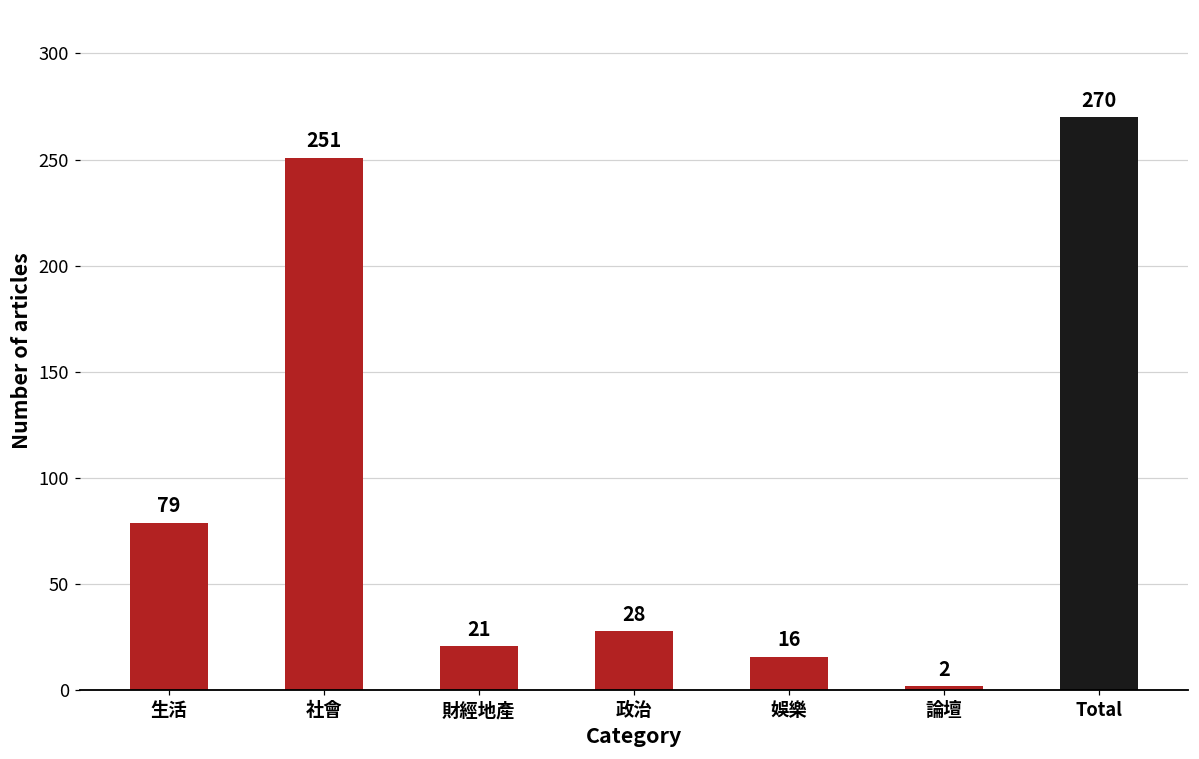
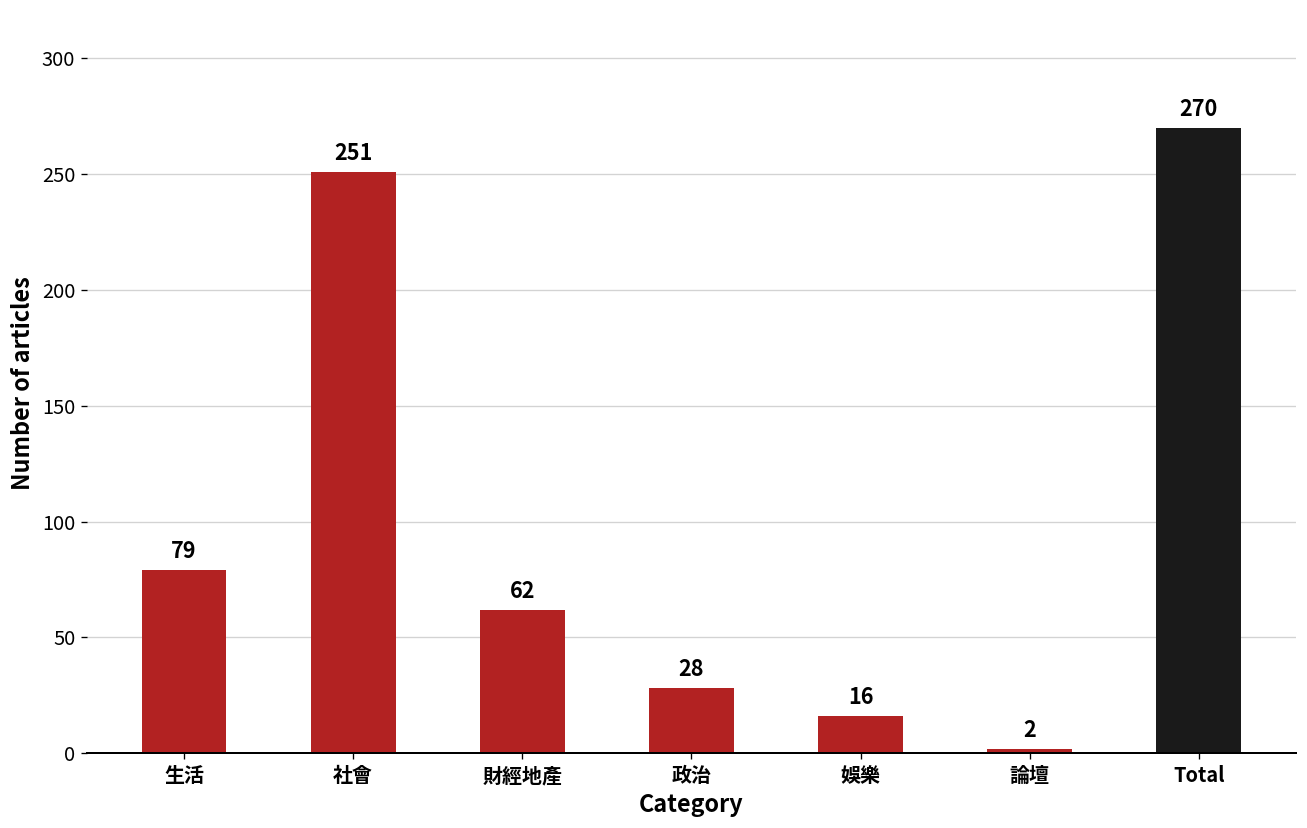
  {
    "生活": 79,
    "社會": 251,
-   "財經地產": 21,
+   "財經地產": 62,
    "政治": 28,
    "娛樂": 16,
    "論壇": 2,
    "Total": 270
  }
